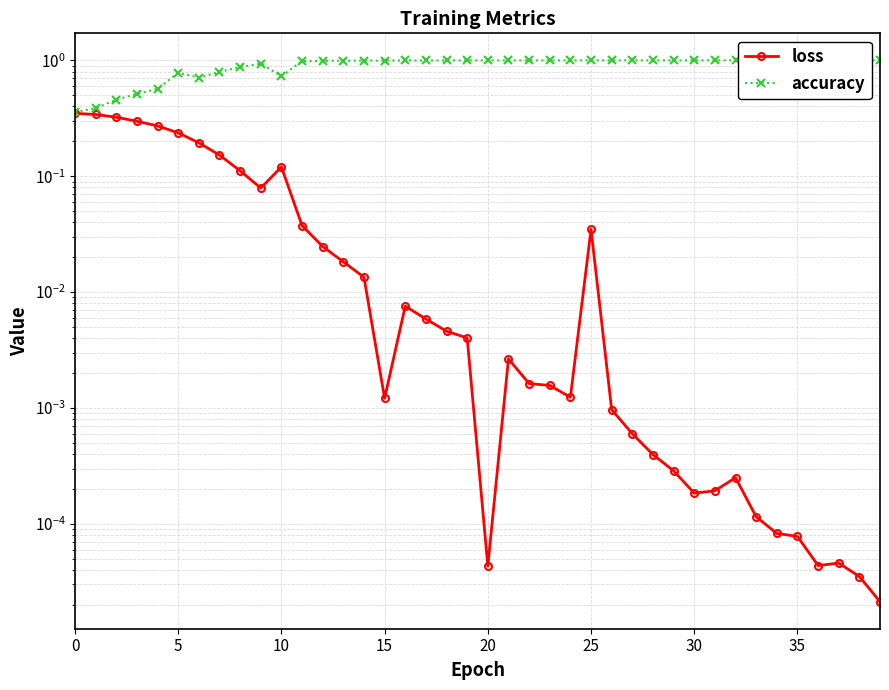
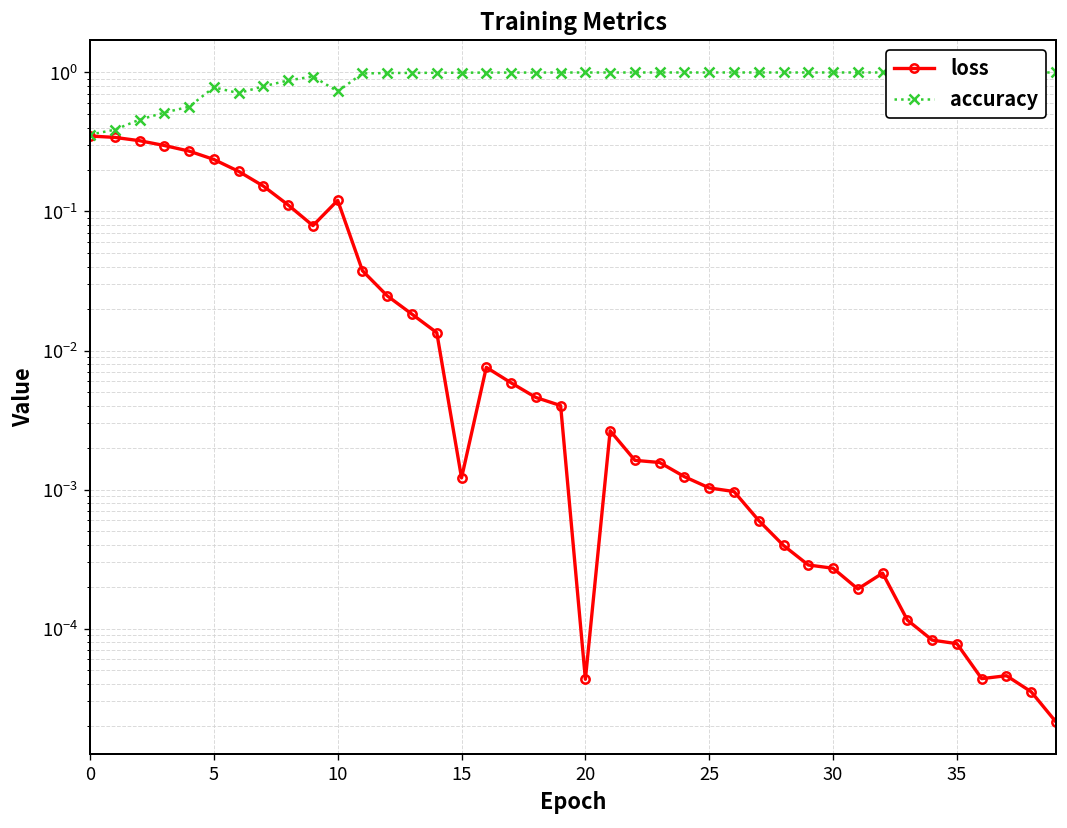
  {
    "loss": {
      "5": 0.24,
      "10": 0.12,
      "15": 0.0012,
      "20": 0.000043,
-     "25": 0.035,
-     "30": 0.00018,
+     "25": 0.0010,
+     "30": 0.00027,
      "35": 0.00008
    },
    "accuracy": {
      "5": 0.8,
      "10": 0.7,
      "15": 1.0,
      "20": 1.0,
      "25": 1.0,
      "30": 1.0
    }
  }
